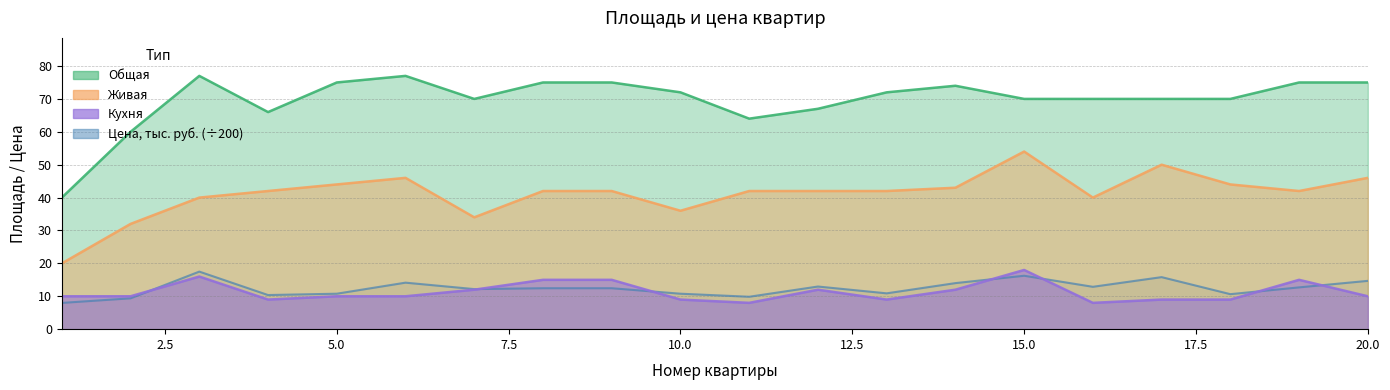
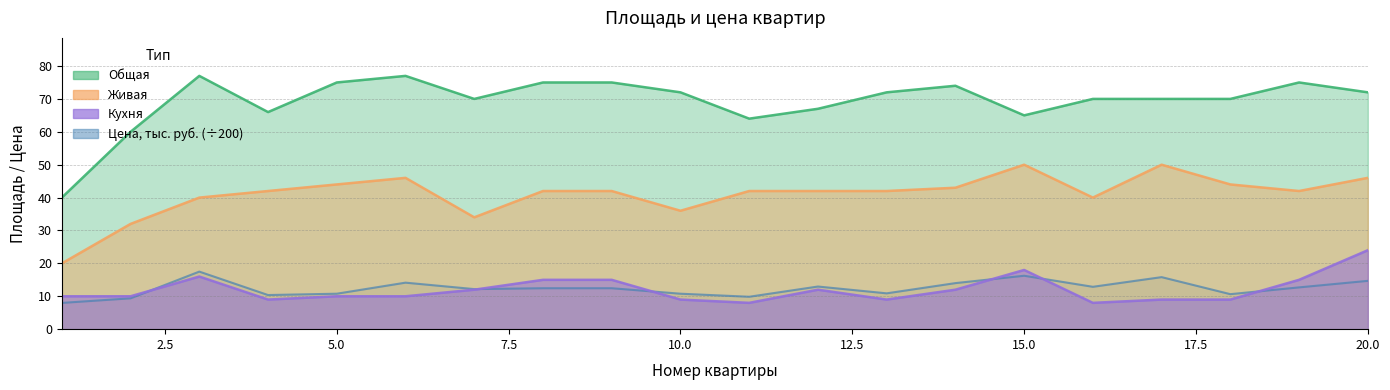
  {
    "Общая": {
      "5.0": 75,
      "10.0": 72,
-     "15.0": 70,
-     "20.0": 75
+     "15.0": 65,
+     "20.0": 72
    },
    "Живая": {
      "5.0": 44,
      "10.0": 36,
-     "15.0": 54,
+     "15.0": 50,
      "20.0": 46
    },
    "Кухня": {
      "5.0": 10,
      "10.0": 9,
      "15.0": 18,
-     "20.0": 10
+     "20.0": 24
    }
  }
